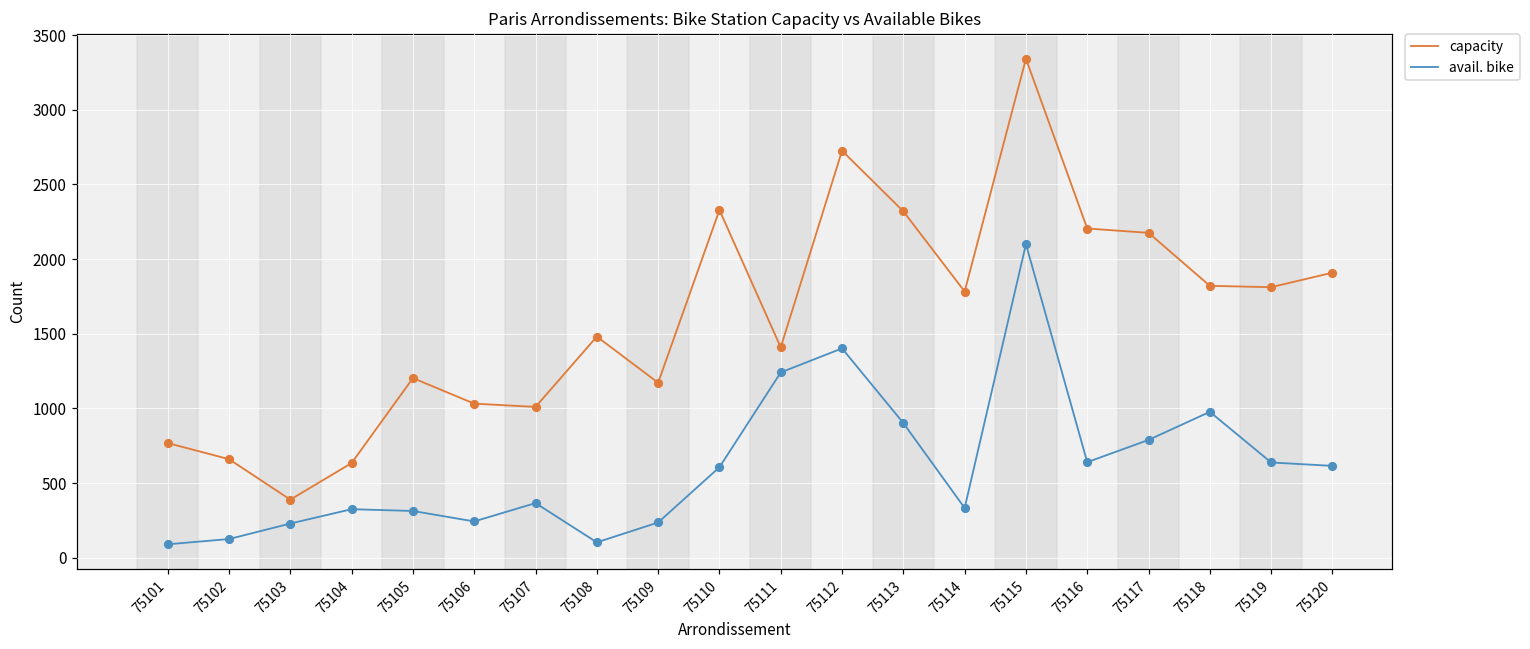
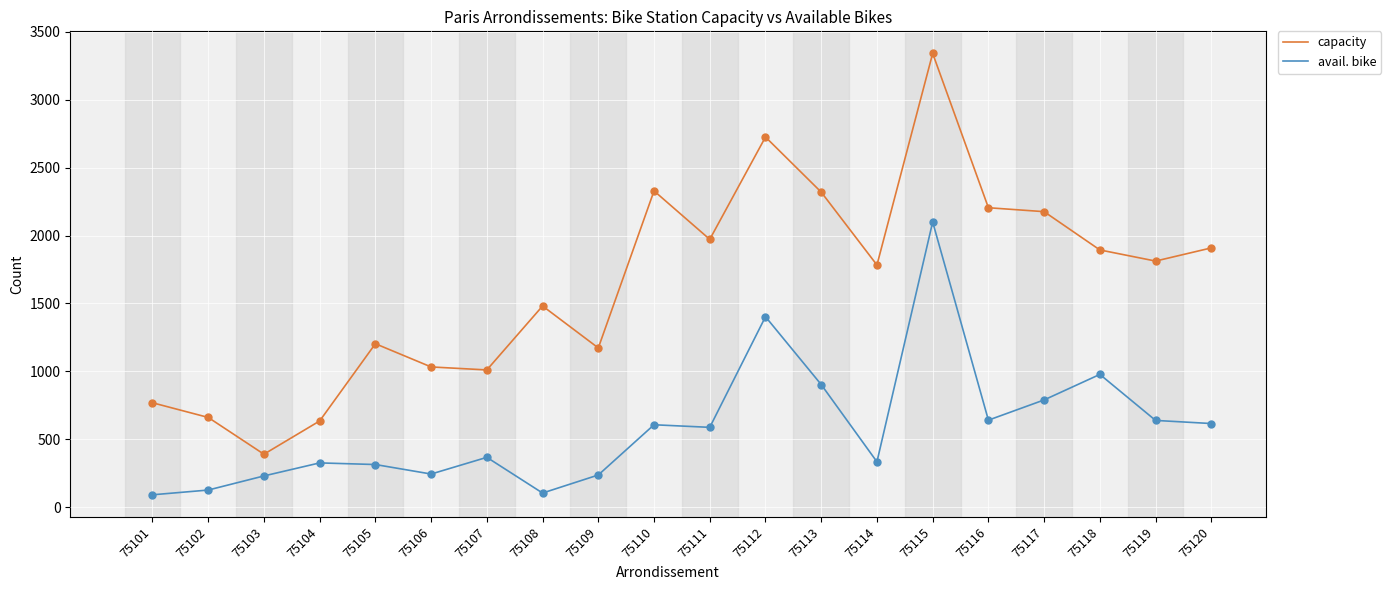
  {
    "capacity": {
      "75101": 770,
      "75102": 660,
      "75103": 390,
      "75104": 630,
      "75105": 1200,
      "75106": 1030,
      "75107": 1010,
      "75108": 1480,
      "75109": 1170,
      "75110": 2330,
-     "75111": 1410,
+     "75111": 1970,
      "75112": 2730,
      "75113": 2320,
      "75114": 1780,
      "75115": 3340,
      "75116": 2210,
      "75117": 2180,
-     "75118": 1820,
+     "75118": 1890,
      "75119": 1810,
      "75120": 1910
    },
    "avail. bike": {
      "75101": 90,
      "75102": 130,
      "75103": 230,
      "75104": 330,
      "75105": 310,
      "75106": 240,
      "75107": 370,
      "75108": 100,
      "75109": 240,
      "75110": 610,
-     "75111": 1240,
+     "75111": 590,
      "75112": 1400,
      "75113": 900,
      "75114": 330,
      "75115": 2100,
      "75116": 640,
      "75117": 790,
      "75118": 980,
      "75119": 640,
      "75120": 620
    }
  }
